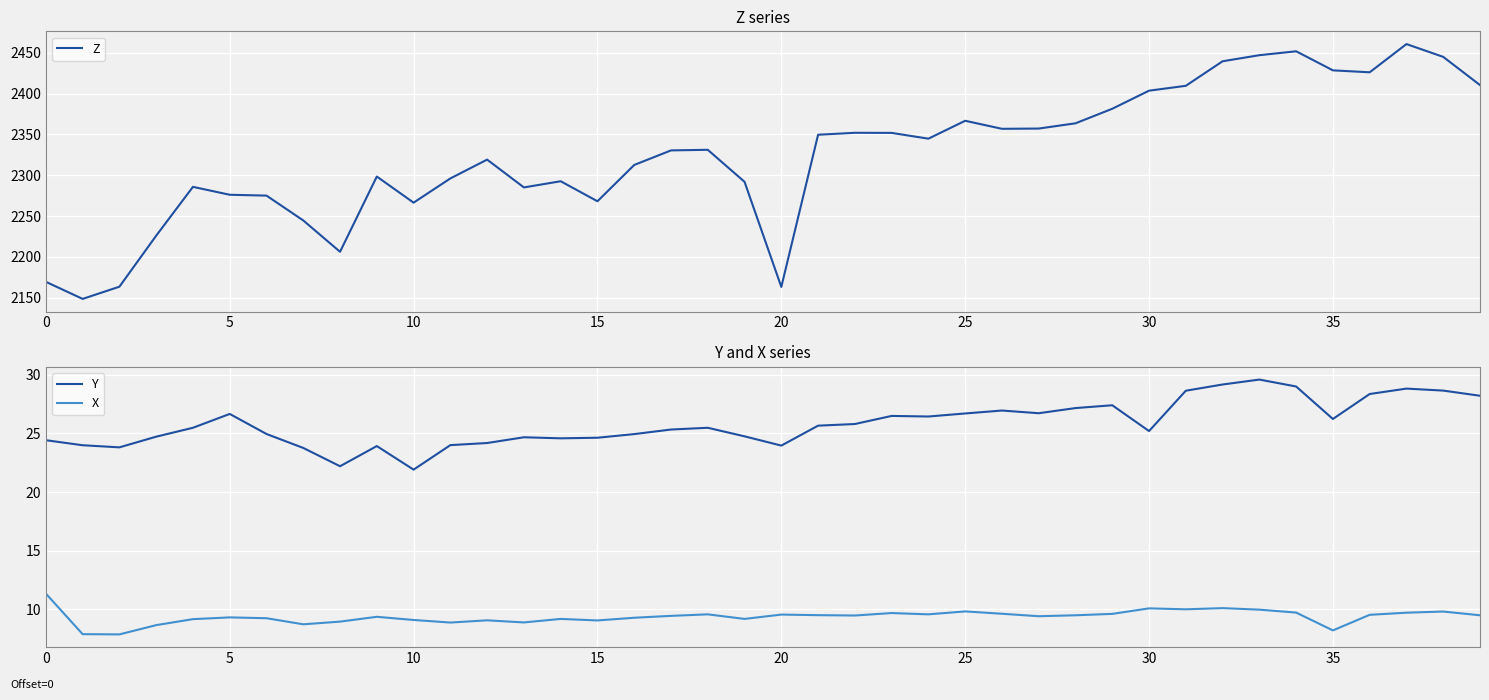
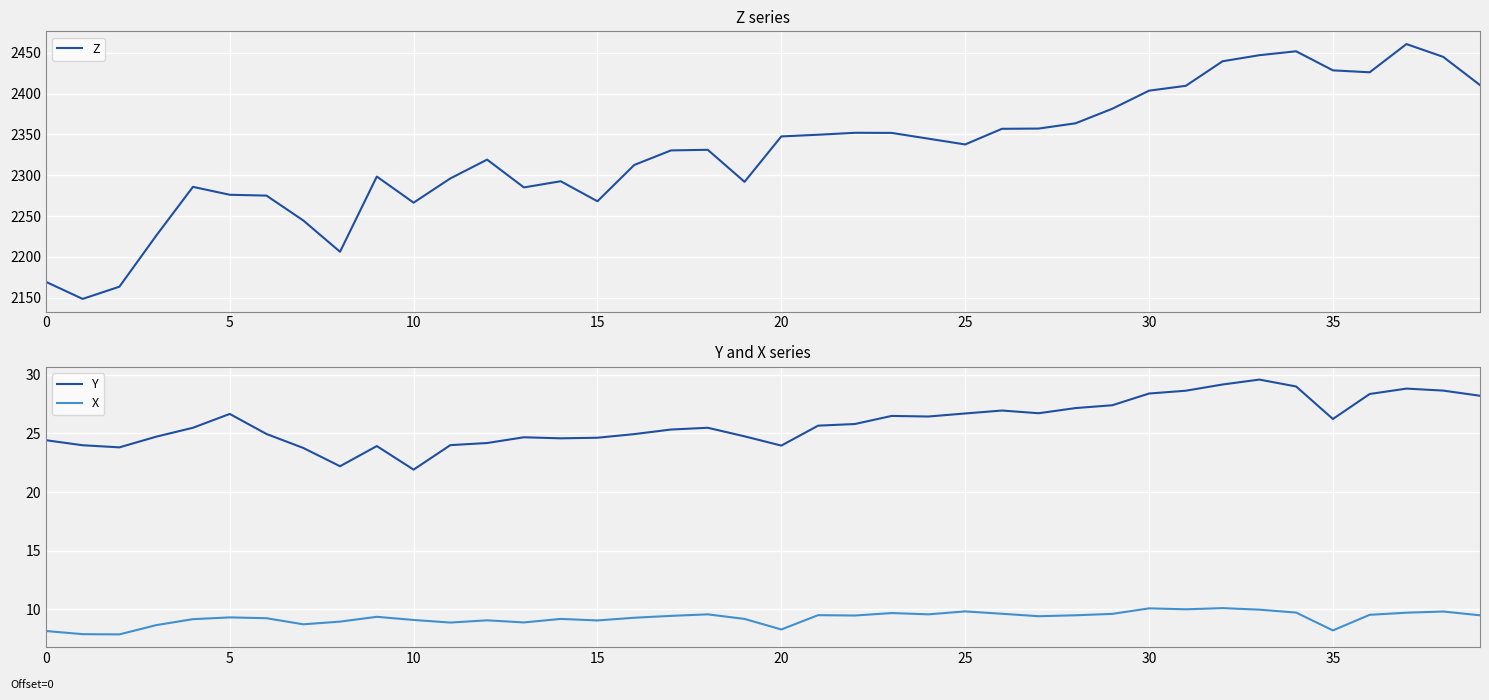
  {
    "Z series": {
      "0": 2170,
      "5": 2280,
      "10": 2270,
      "15": 2270,
-     "20": 2160,
-     "25": 2370,
+     "20": 2350,
+     "25": 2340,
      "30": 2400,
      "35": 2430
    },
    "Y and X series": {
      "Y": {
        "0": 24.4,
        "5": 26.7,
        "10": 21.9,
        "15": 24.6,
        "20": 24.0,
        "25": 26.7,
-       "30": 25.2,
+       "30": 28.4,
        "35": 26.2
      },
      "X": {
-       "0": 11.3,
+       "0": 8.2,
        "5": 9.3,
        "10": 9.1,
        "15": 9.1,
-       "20": 9.6,
+       "20": 8.3,
        "25": 9.8,
        "30": 10.1,
        "35": 8.2
      }
    }
  }
